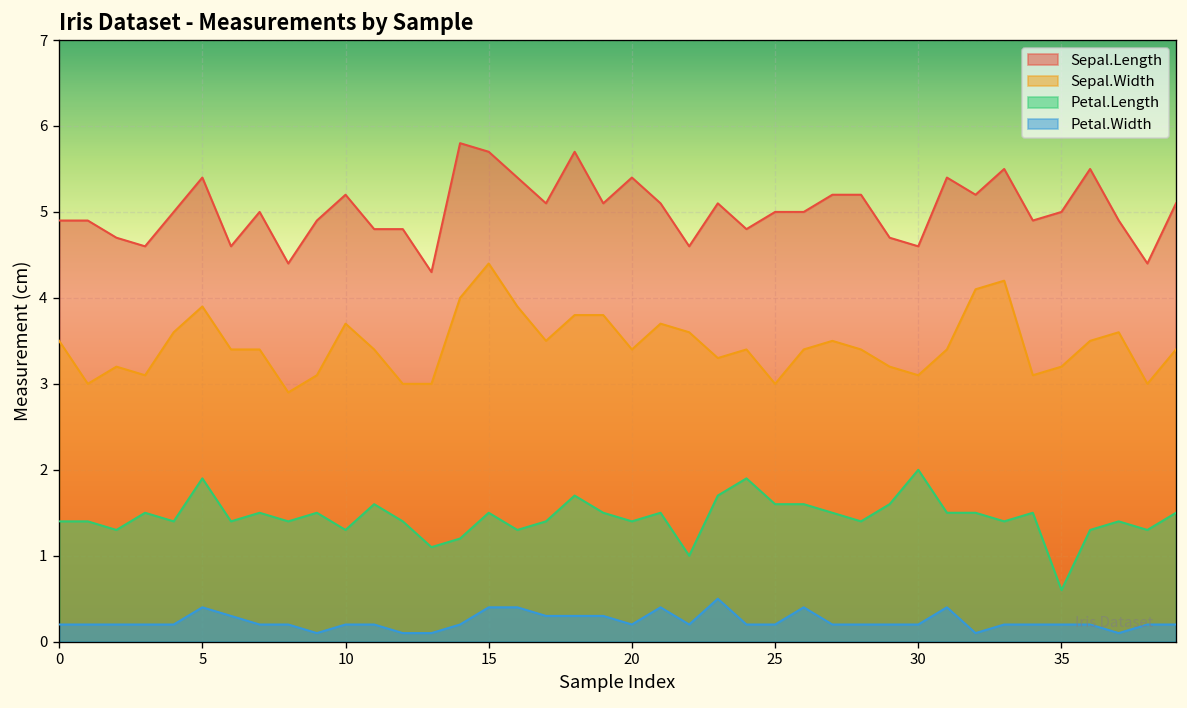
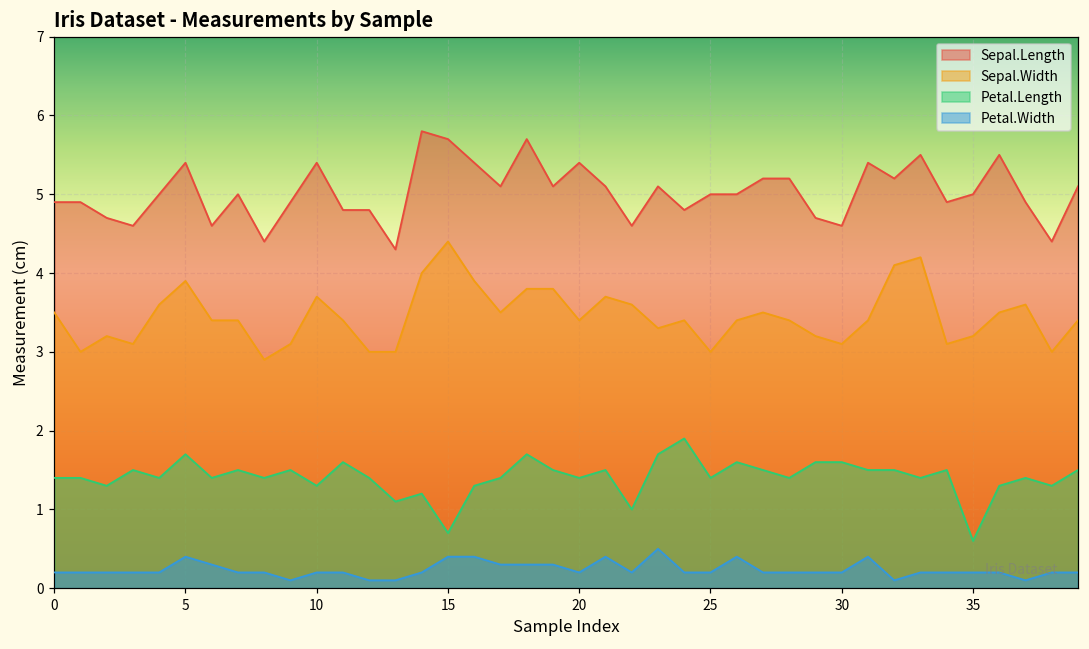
  {
    "Sepal.Length": {
      "0": 4.9,
      "5": 5.4,
-     "10": 5.2,
+     "10": 5.4,
      "15": 5.7,
      "20": 5.4,
      "25": 5.0,
      "30": 4.6,
      "35": 5.0
    },
    "Sepal.Width": {
      "0": 3.5,
      "5": 3.9,
      "10": 3.7,
      "15": 4.4,
      "20": 3.4,
      "25": 3.0,
      "30": 3.1,
      "35": 3.2
    },
    "Petal.Length": {
      "0": 1.4,
-     "5": 1.9,
+     "5": 1.7,
      "10": 1.3,
-     "15": 1.5,
+     "15": 0.7,
      "20": 1.4,
-     "25": 1.6,
-     "30": 2.0,
+     "25": 1.4,
+     "30": 1.6,
      "35": 0.6
    },
    "Petal.Width": {
      "0": 0.2,
      "5": 0.4,
      "10": 0.2,
      "15": 0.4,
      "20": 0.2,
      "25": 0.2,
      "30": 0.2,
      "35": 0.2
    }
  }
